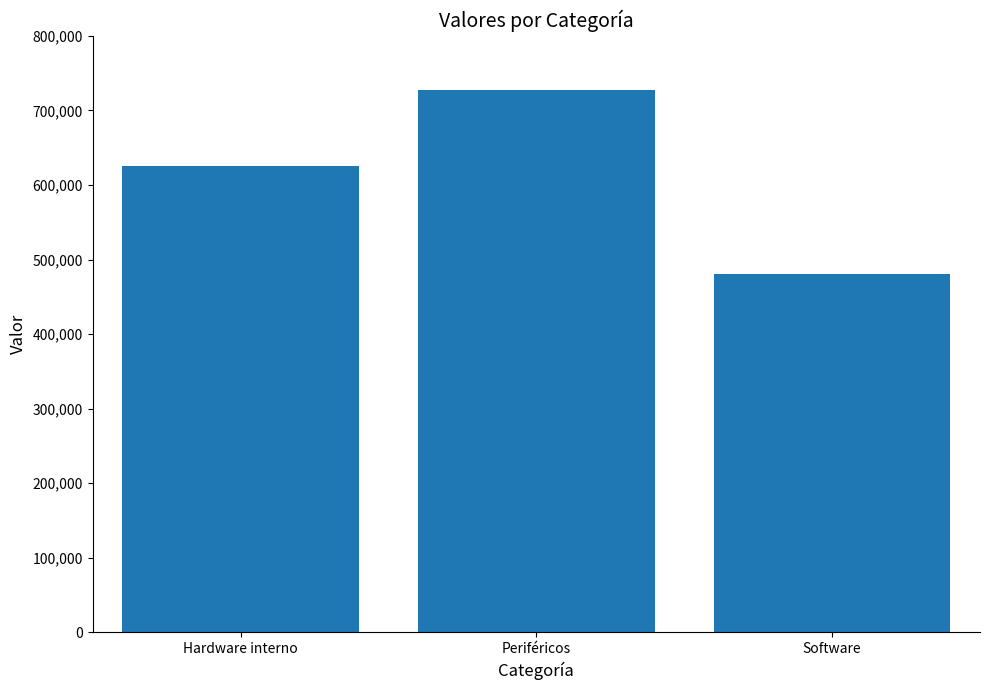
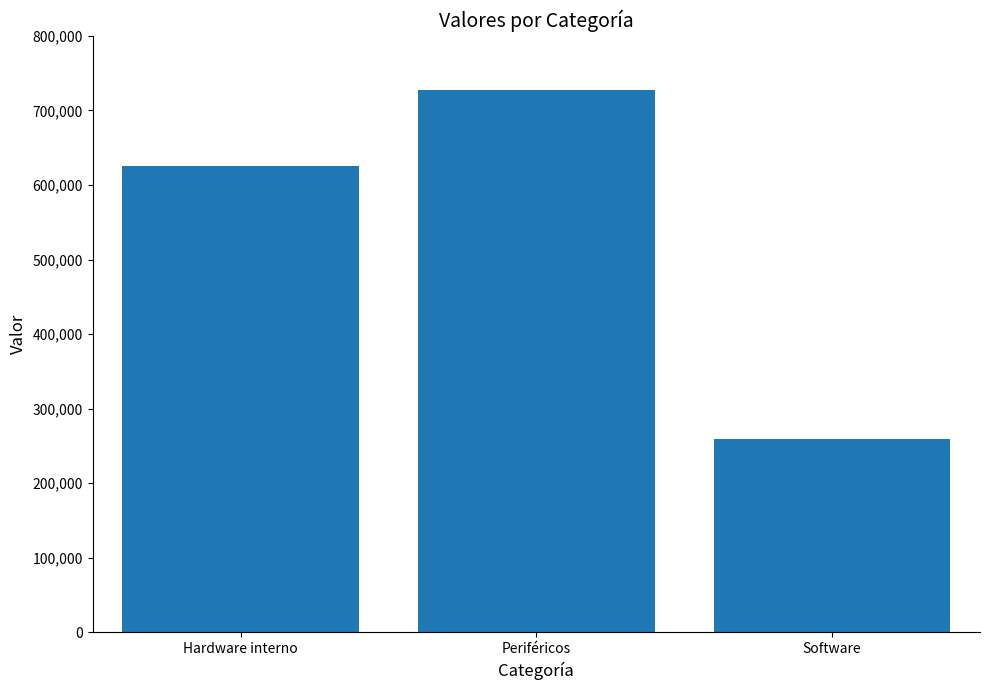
  {
    "Hardware interno": "630,000",
    "Periféricos": "730,000",
-   "Software": "480,000"
+   "Software": "260,000"
  }
